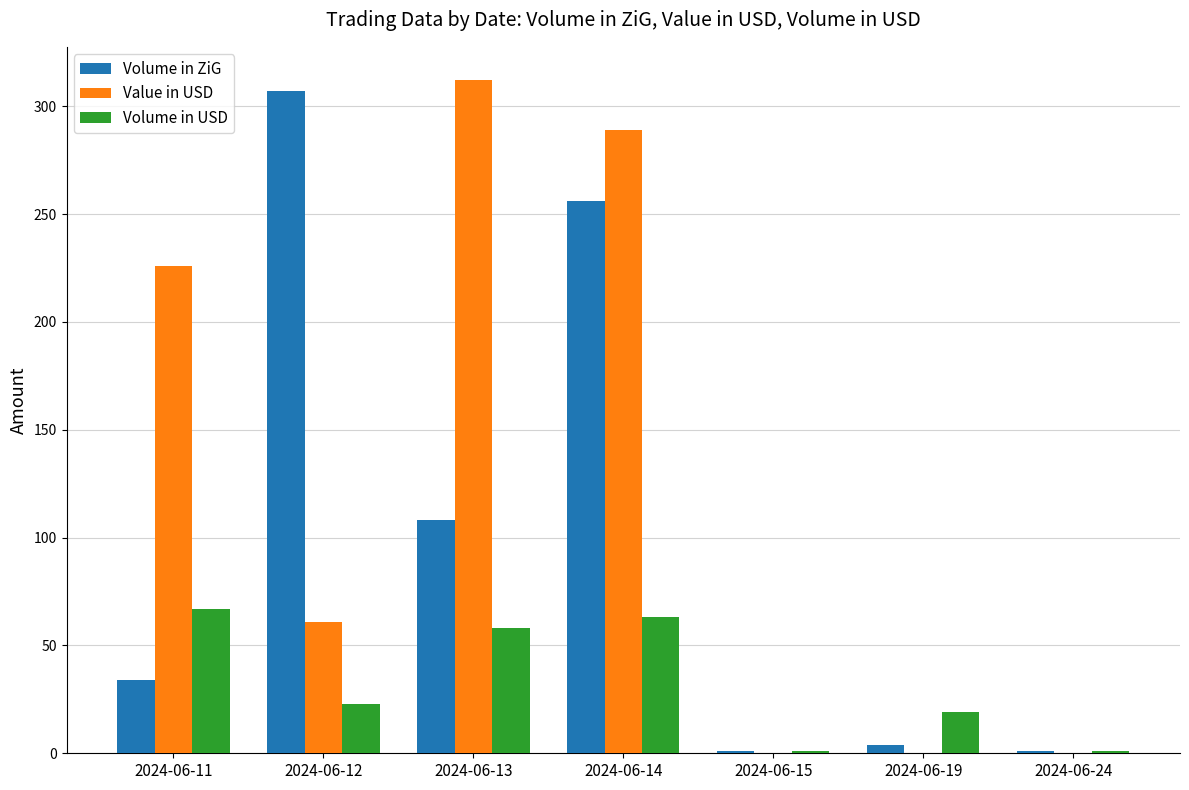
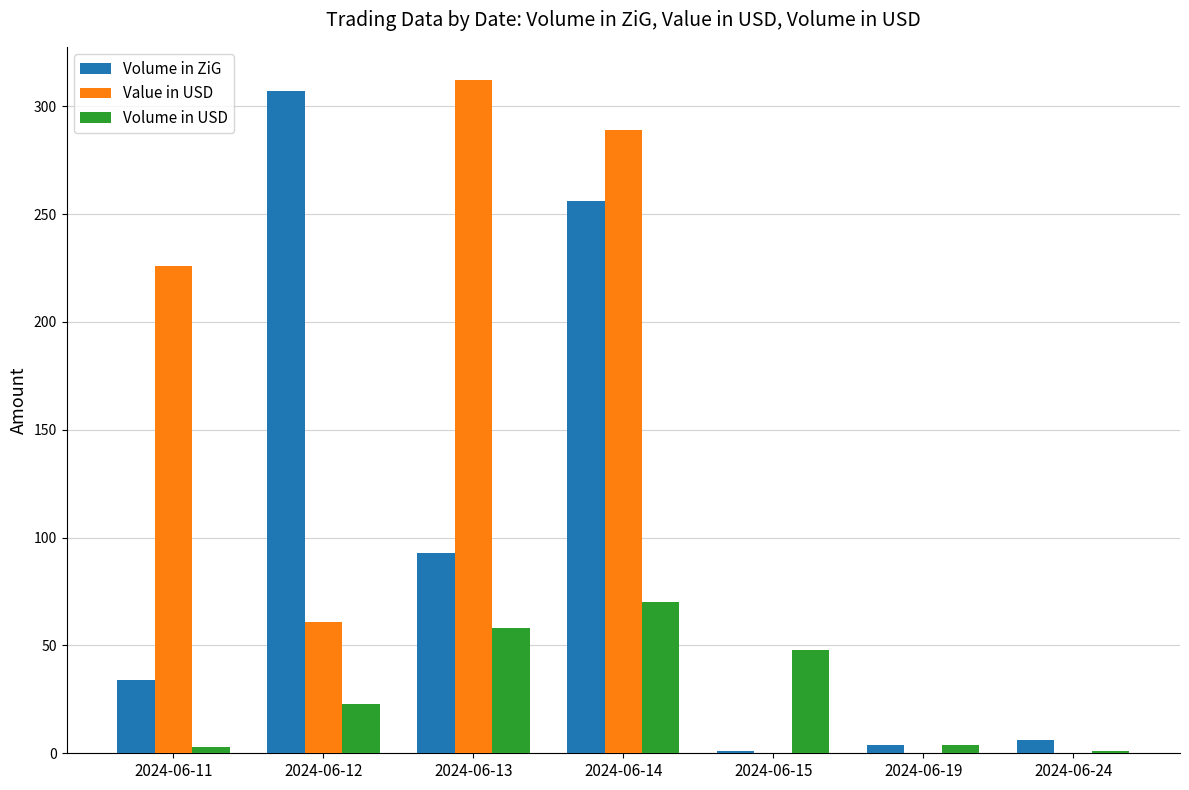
  {
    "Volume in ZiG": {
      "2024-06-11": 34,
      "2024-06-12": 307,
-     "2024-06-13": 108,
+     "2024-06-13": 93,
      "2024-06-14": 256,
      "2024-06-19": 4,
-     "2024-06-24": 1
+     "2024-06-24": 6
    },
    "Value in USD": {
      "2024-06-11": 226,
      "2024-06-12": 61,
      "2024-06-13": 312,
      "2024-06-14": 289,
      "2024-06-15": 0,
      "2024-06-19": 0,
      "2024-06-24": 0
    },
    "Volume in USD": {
-     "2024-06-11": 67,
+     "2024-06-11": 3,
      "2024-06-12": 23,
      "2024-06-13": 58,
-     "2024-06-14": 63,
-     "2024-06-15": 1,
-     "2024-06-19": 19
+     "2024-06-14": 70,
+     "2024-06-15": 48,
+     "2024-06-19": 4
    }
  }
